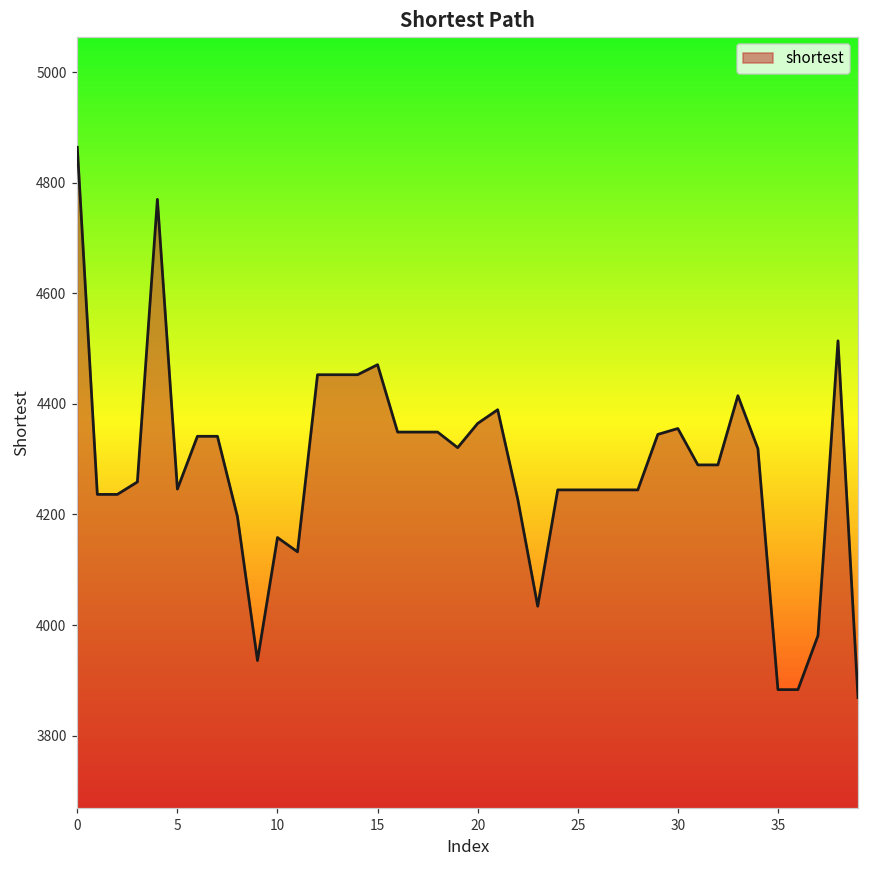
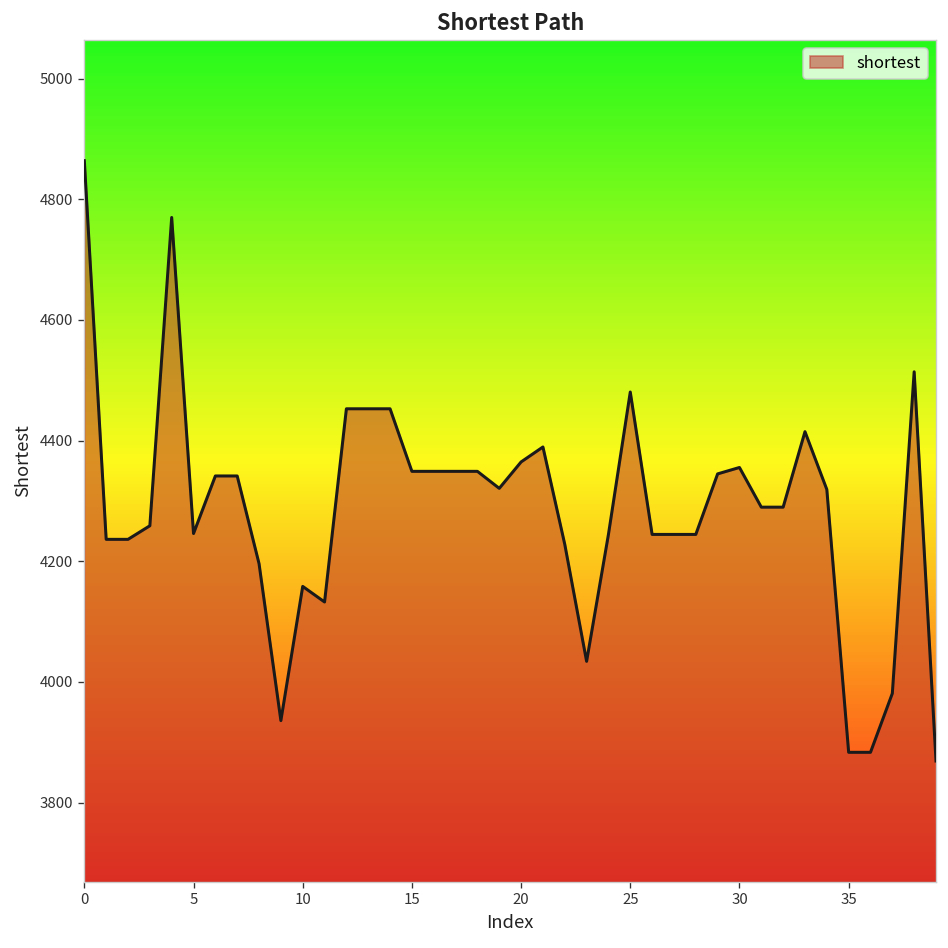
  {
    "0": 4860,
    "5": 4250,
    "10": 4160,
-   "15": 4470,
+   "15": 4350,
    "20": 4360,
-   "25": 4240,
+   "25": 4480,
    "30": 4360,
    "35": 3880
  }
